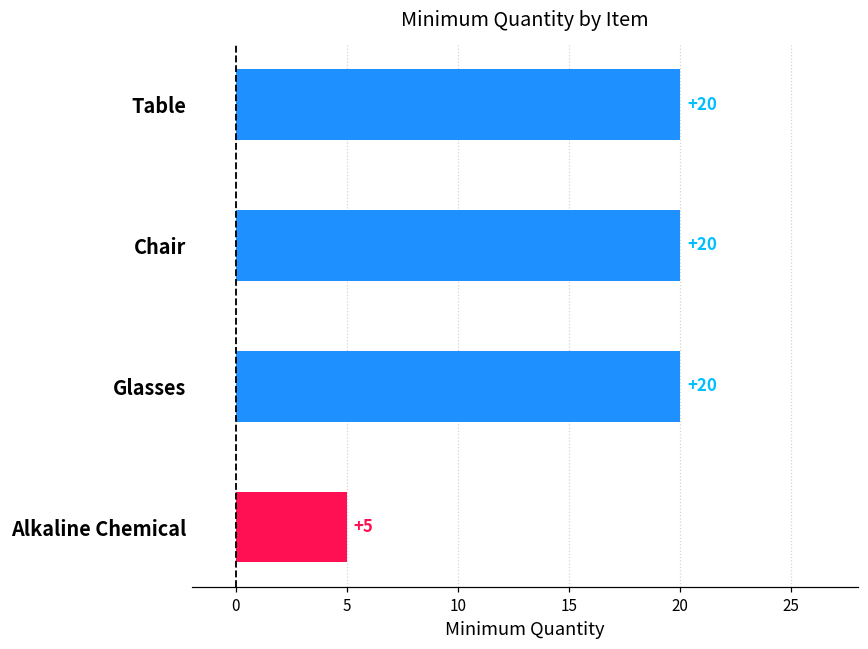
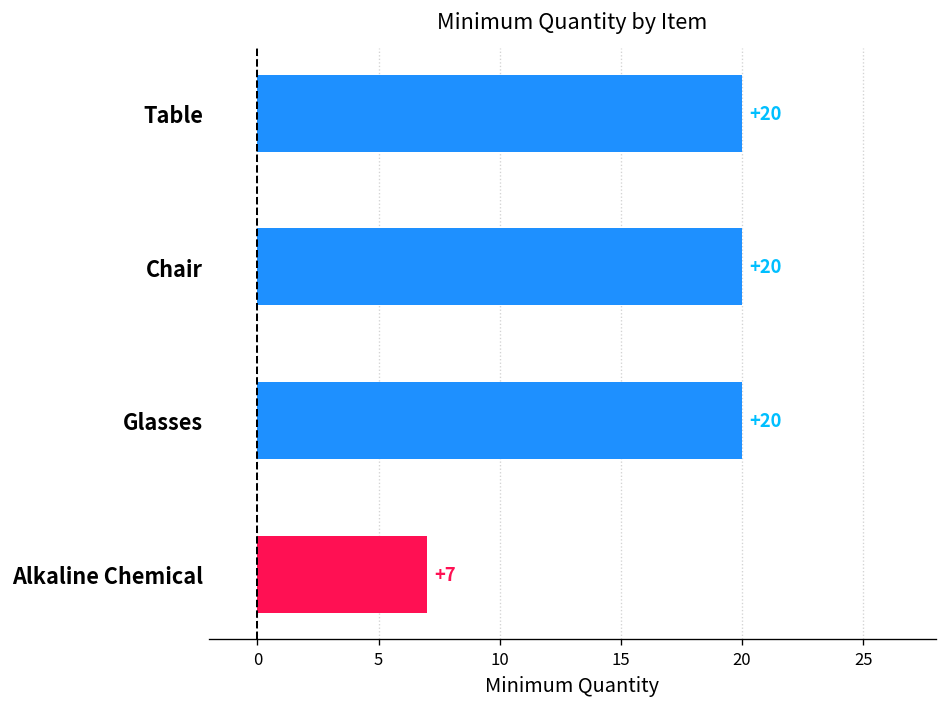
  {
    "Table": "+20",
    "Chair": "+20",
    "Glasses": "+20",
-   "Alkaline Chemical": "+5"
+   "Alkaline Chemical": "+7"
  }
